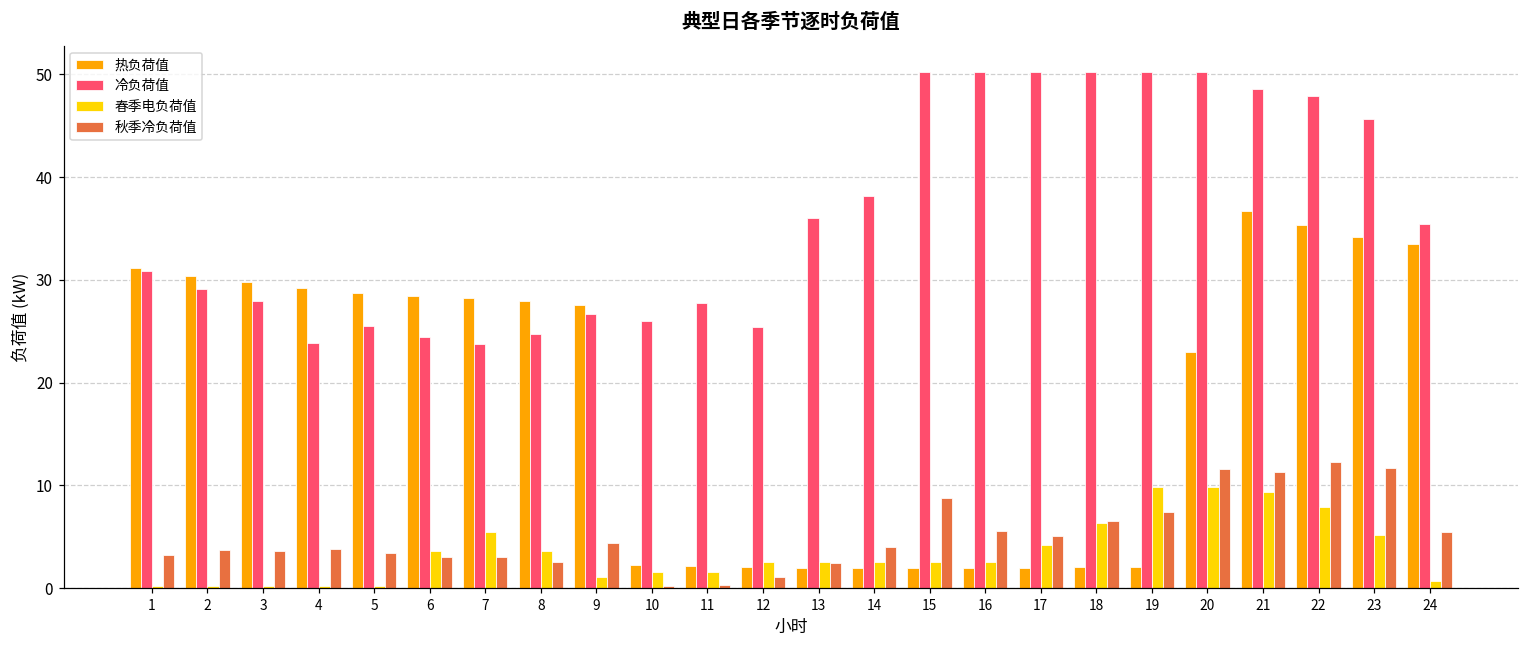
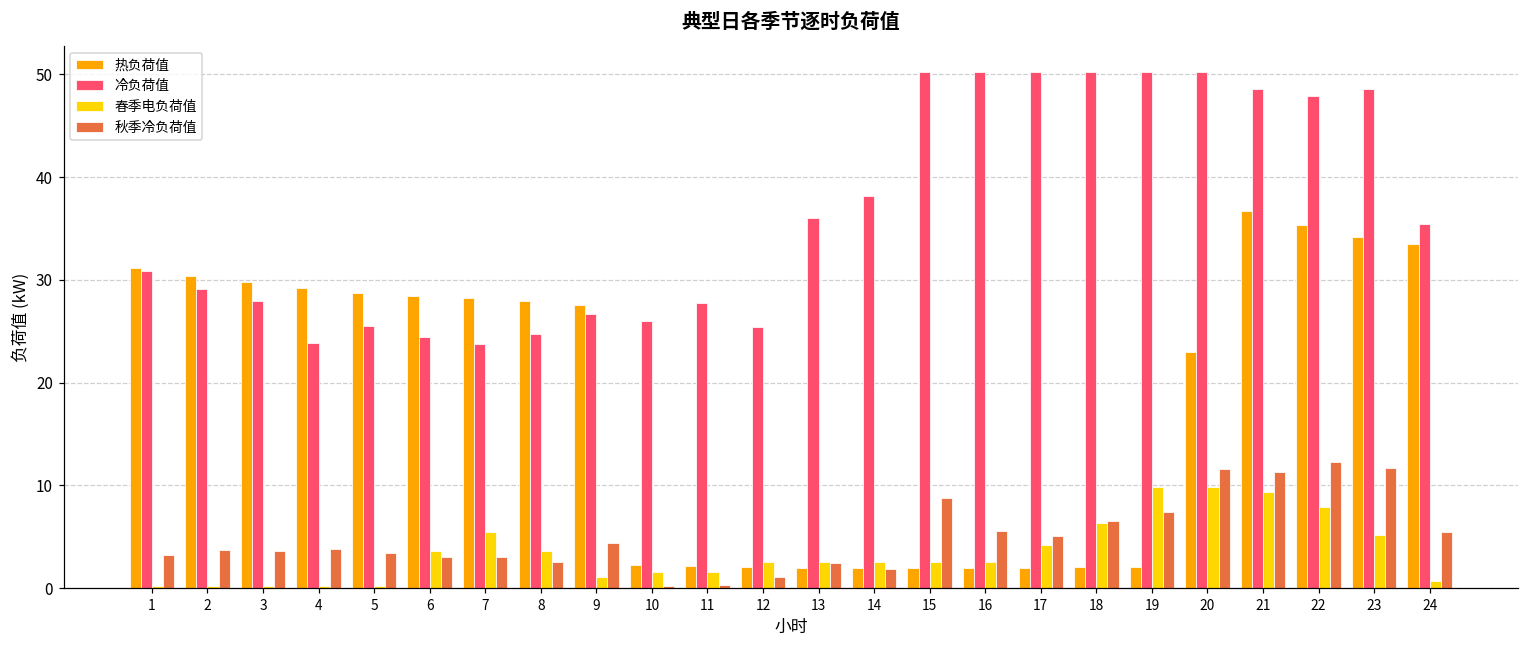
  {
    "冷负荷值": {
      "1": 31,
      "2": 29,
      "3": 28,
      "4": 24,
      "5": 26,
      "6": 24,
      "7": 24,
      "8": 25,
      "9": 27,
      "10": 26,
      "11": 28,
      "12": 25,
      "13": 36,
      "14": 38,
      "15": 50,
      "16": 50,
      "17": 50,
      "18": 50,
      "19": 50,
      "20": 50,
      "21": 49,
      "22": 48,
-     "23": 46,
+     "23": 49,
      "24": 35
    },
    "秋季冷负荷值": {
      "1": 3,
      "2": 4,
      "3": 4,
      "4": 4,
      "5": 3,
      "6": 3,
      "7": 3,
      "8": 3,
      "9": 4,
      "11": 0,
      "12": 1,
      "13": 2,
-     "14": 4,
+     "14": 2,
      "15": 9,
      "16": 6,
      "17": 5,
      "18": 7,
      "19": 7,
      "20": 12,
      "21": 11,
      "22": 12,
      "23": 12,
      "24": 5
    }
  }
